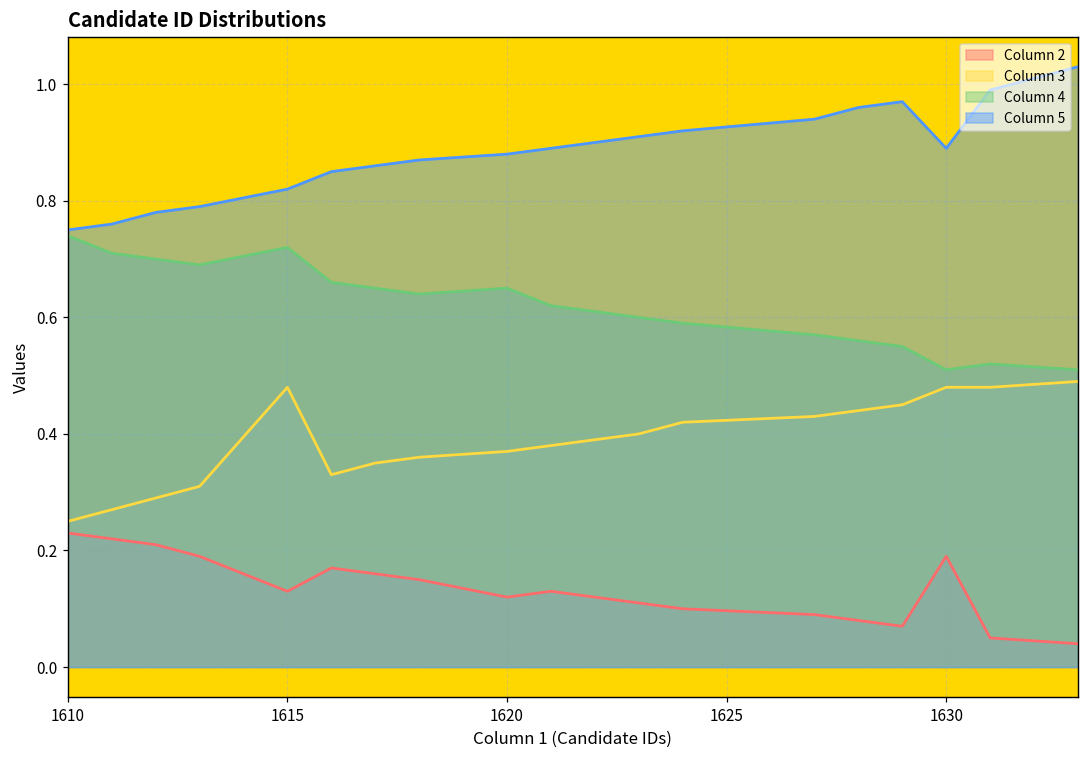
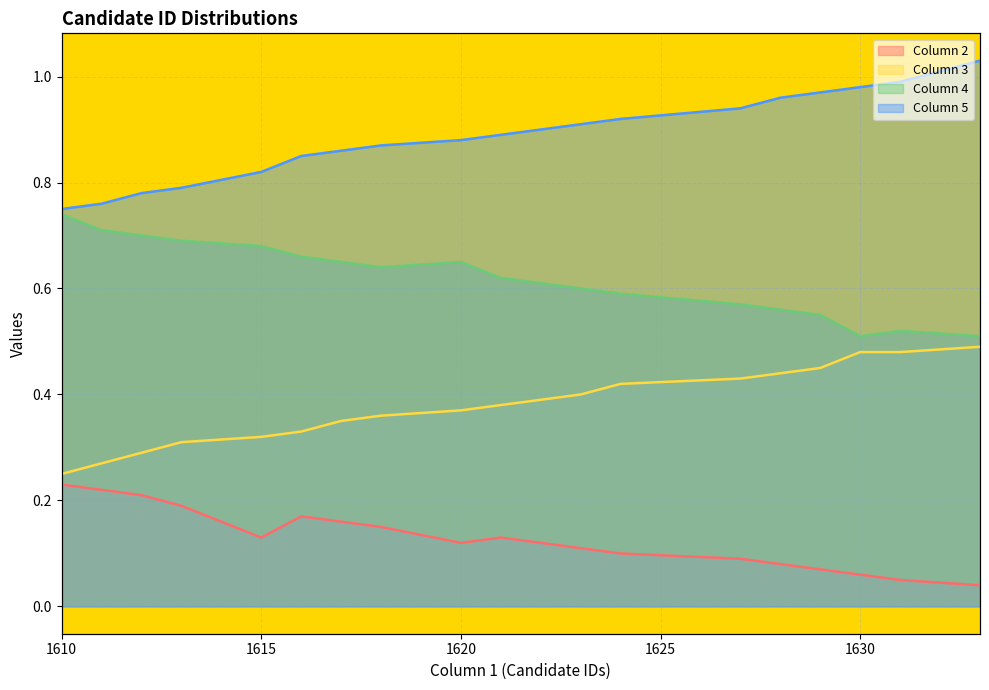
  {
    "Column 2": {
      "1610": 0.23,
      "1615": 0.13,
      "1620": 0.12,
-     "1630": 0.19
+     "1630": 0.06
    },
    "Column 3": {
      "1610": 0.25,
-     "1615": 0.48,
+     "1615": 0.32,
      "1620": 0.37,
      "1630": 0.48
    },
    "Column 4": {
      "1610": 0.74,
-     "1615": 0.72,
+     "1615": 0.68,
      "1620": 0.65,
      "1630": 0.51
    },
    "Column 5": {
      "1610": 0.75,
      "1615": 0.82,
      "1620": 0.88,
-     "1630": 0.89
+     "1630": 0.98
    }
  }
